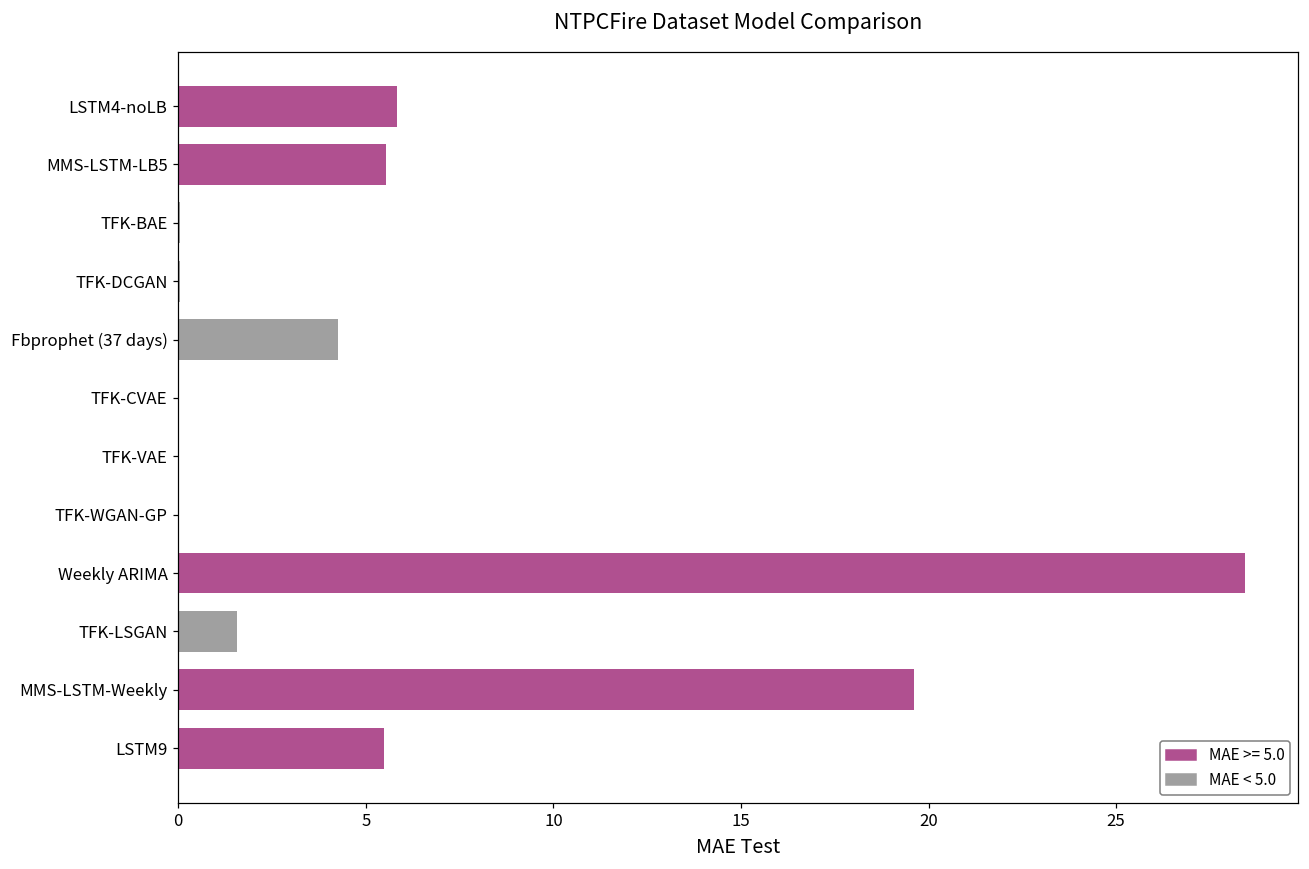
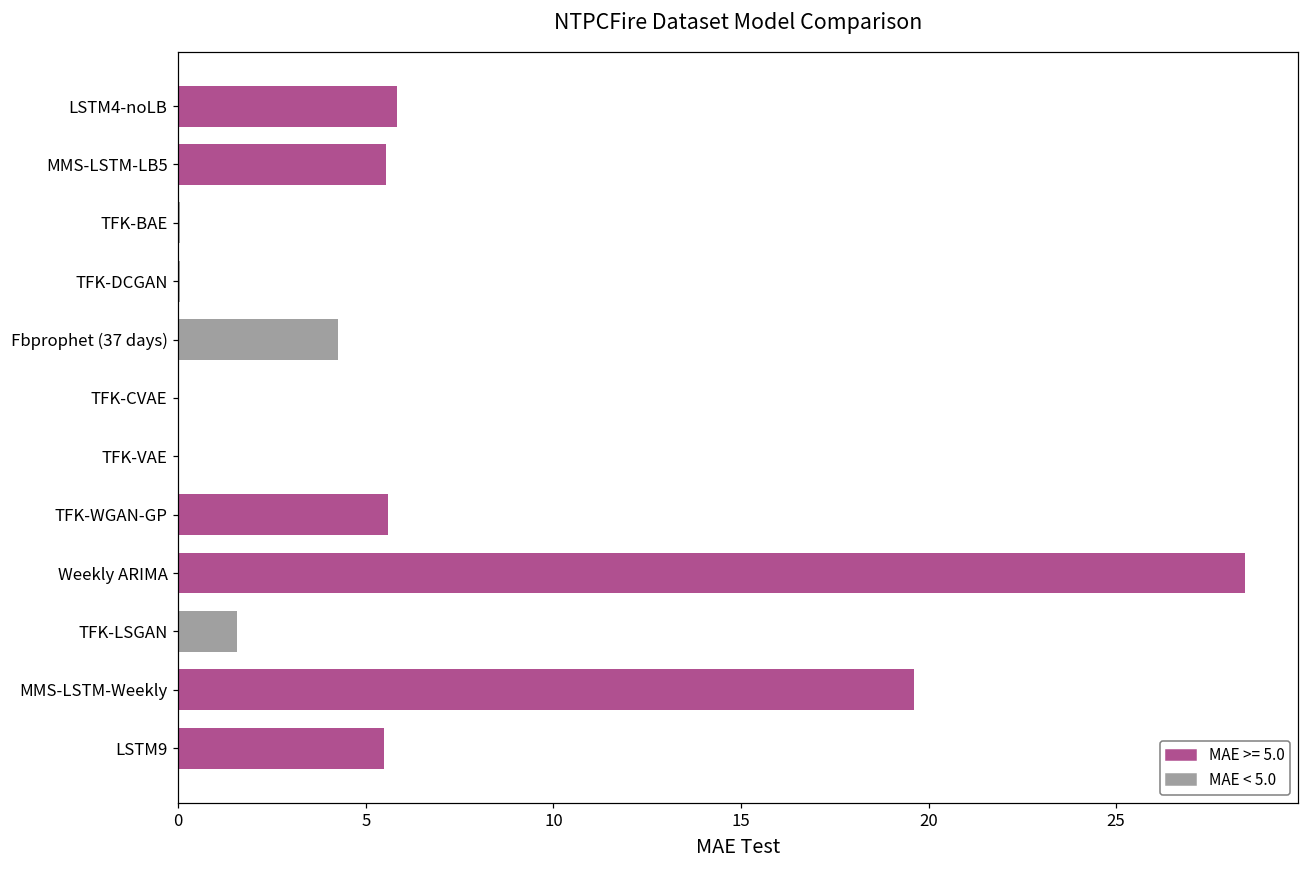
  {
    "LSTM4-noLB": 5.8,
    "MMS-LSTM-LB5": 5.5,
    "Fbprophet (37 days)": 4.3,
-   "TFK-WGAN-GP": 0.0,
+   "TFK-WGAN-GP": 5.6,
    "Weekly ARIMA": 28.4,
    "TFK-LSGAN": 1.6,
    "MMS-LSTM-Weekly": 19.6,
    "LSTM9": 5.5
  }
